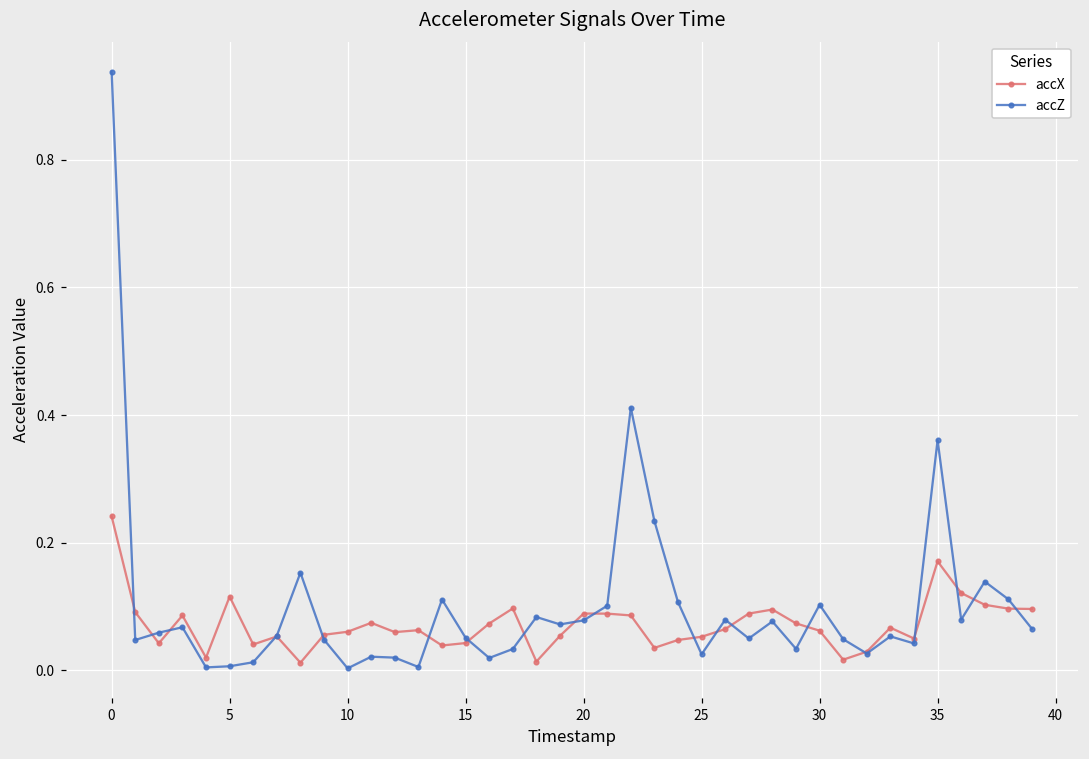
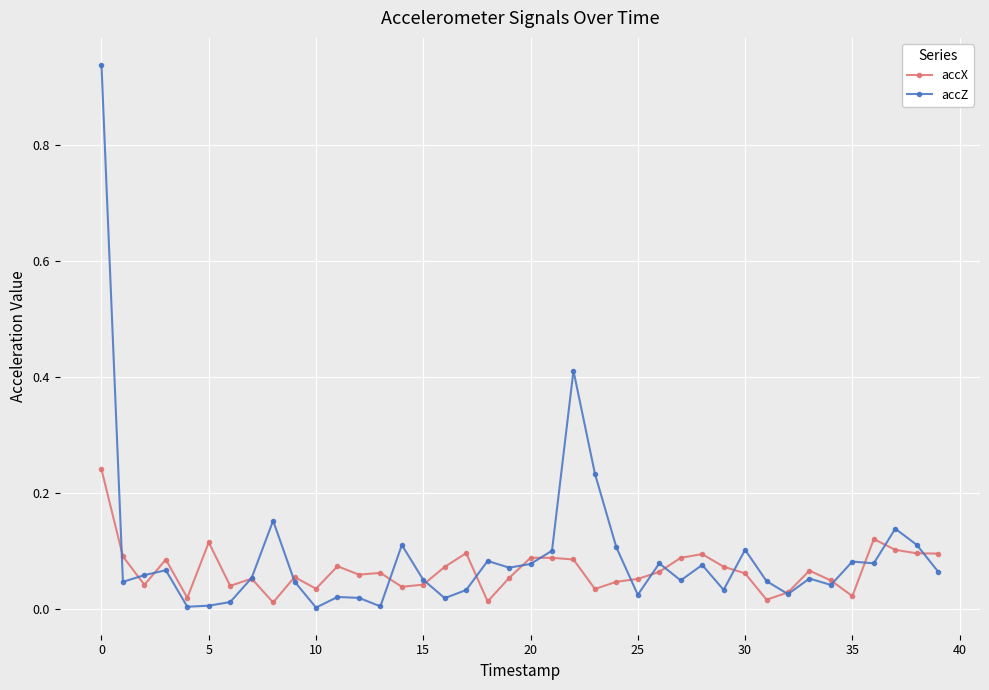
  {
    "accX": {
      "0": 0.24,
      "5": 0.12,
-     "10": 0.06,
+     "10": 0.04,
      "15": 0.04,
      "20": 0.09,
      "25": 0.05,
      "30": 0.06,
-     "35": 0.17
+     "35": 0.02
    },
    "accZ": {
      "0": 0.94,
      "5": 0.01,
      "10": 0.00,
      "15": 0.05,
      "20": 0.08,
      "25": 0.03,
      "30": 0.10,
-     "35": 0.36
+     "35": 0.08
    }
  }
